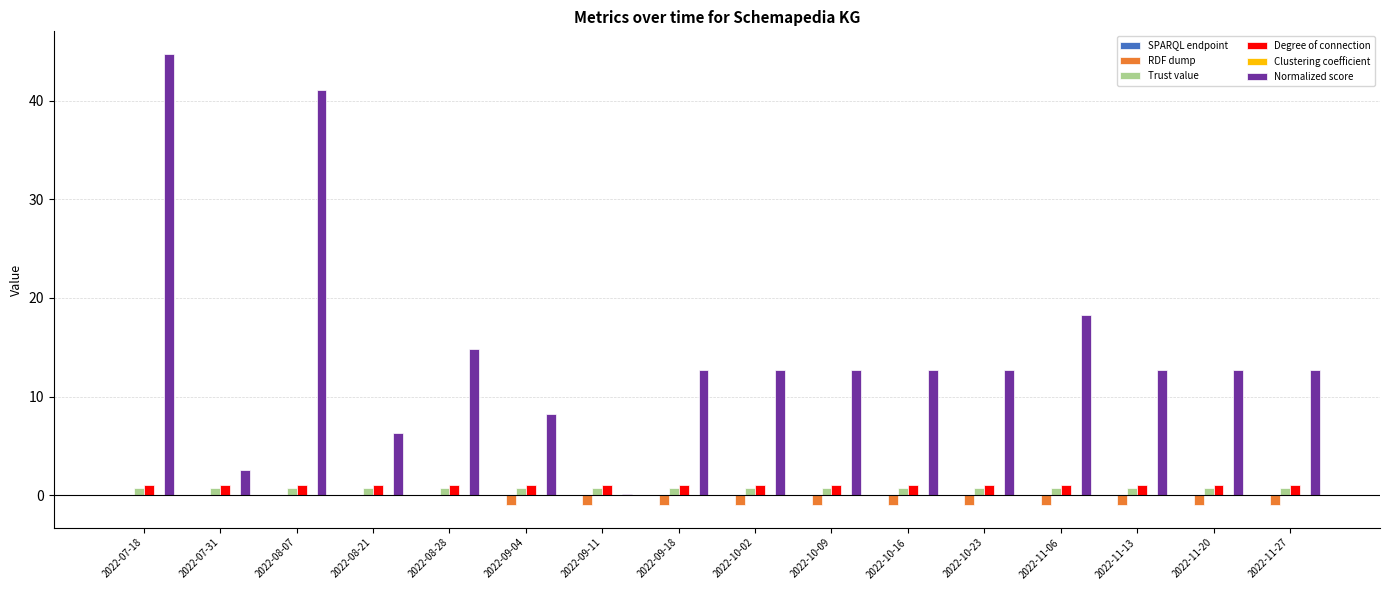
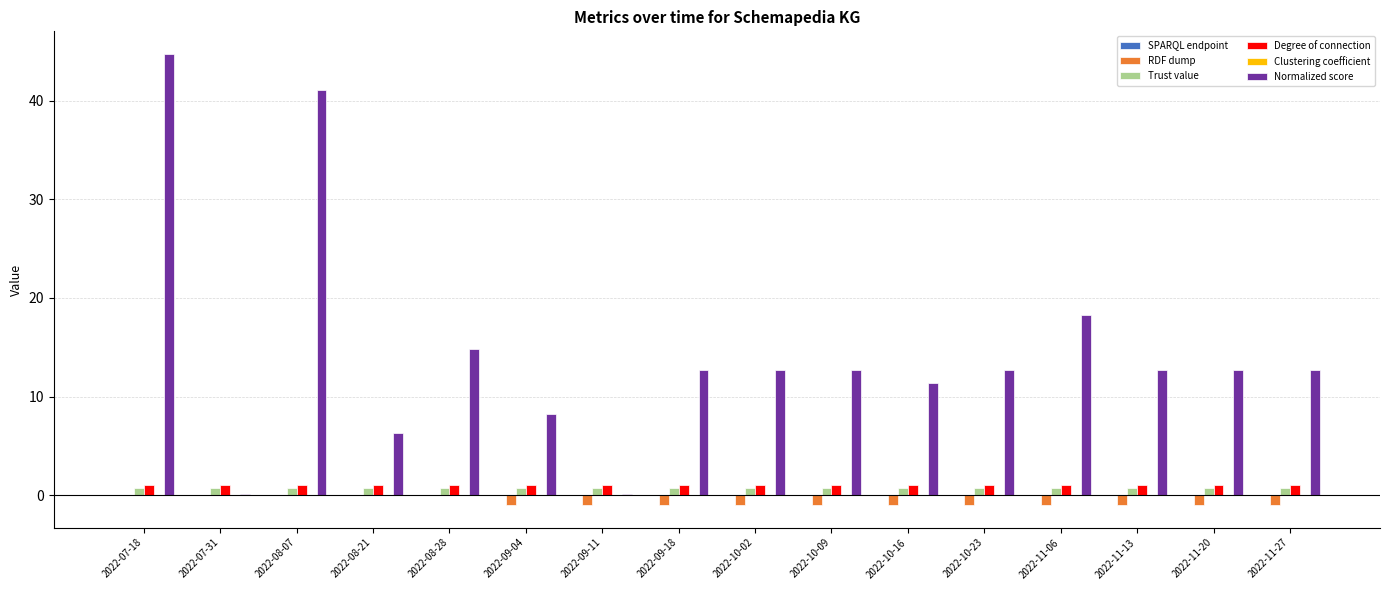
  {
    "SPARQL endpoint": {
      "2022-07-18": 0,
      "2022-07-31": 0,
      "2022-08-07": 0,
      "2022-08-21": 0,
      "2022-08-28": 0,
      "2022-09-04": 0,
      "2022-09-11": 0,
      "2022-09-18": 0,
      "2022-10-02": 0,
      "2022-10-09": 0,
      "2022-10-16": 0,
      "2022-10-23": 0,
      "2022-11-06": 0,
      "2022-11-13": 0,
      "2022-11-20": 0,
      "2022-11-27": 0
    },
    "RDF dump": {
      "2022-07-18": 0,
      "2022-07-31": 0,
      "2022-08-07": 0,
      "2022-08-21": 0,
      "2022-08-28": 0,
      "2022-09-04": -1,
      "2022-09-11": -1,
      "2022-09-18": -1,
      "2022-10-02": -1,
      "2022-10-09": -1,
      "2022-10-16": -1,
      "2022-10-23": -1,
      "2022-11-06": -1,
      "2022-11-13": -1,
      "2022-11-20": -1,
      "2022-11-27": -1
    },
    "Trust value": {
      "2022-07-18": 1,
      "2022-07-31": 1,
      "2022-08-07": 1,
      "2022-08-21": 1,
      "2022-08-28": 1,
      "2022-09-04": 1,
      "2022-09-11": 1,
      "2022-09-18": 1,
      "2022-10-02": 1,
      "2022-10-09": 1,
      "2022-10-16": 1,
      "2022-10-23": 1,
      "2022-11-06": 1,
      "2022-11-13": 1,
      "2022-11-20": 1,
      "2022-11-27": 1
    },
    "Degree of connection": {
      "2022-07-18": 1,
      "2022-07-31": 1,
      "2022-08-07": 1,
      "2022-08-21": 1,
      "2022-08-28": 1,
      "2022-09-04": 1,
      "2022-09-11": 1,
      "2022-09-18": 1,
      "2022-10-02": 1,
      "2022-10-09": 1,
      "2022-10-16": 1,
      "2022-10-23": 1,
      "2022-11-06": 1,
      "2022-11-13": 1,
      "2022-11-20": 1,
      "2022-11-27": 1
    },
    "Clustering coefficient": {
      "2022-07-18": 0,
      "2022-07-31": 0,
      "2022-08-07": 0,
      "2022-08-21": 0,
      "2022-08-28": 0,
      "2022-09-04": 0,
      "2022-09-11": 0,
      "2022-09-18": 0,
      "2022-10-02": 0,
      "2022-10-09": 0,
      "2022-10-16": 0,
      "2022-10-23": 0,
      "2022-11-06": 0,
      "2022-11-13": 0,
      "2022-11-20": 0,
      "2022-11-27": 0
    },
    "Normalized score": {
      "2022-07-18": 45,
-     "2022-07-31": 3,
+     "2022-07-31": 0,
      "2022-08-07": 41,
      "2022-08-21": 6,
      "2022-08-28": 15,
      "2022-09-04": 8,
      "2022-09-18": 13,
      "2022-10-02": 13,
      "2022-10-09": 13,
-     "2022-10-16": 13,
+     "2022-10-16": 11,
      "2022-10-23": 13,
      "2022-11-06": 18,
      "2022-11-13": 13,
      "2022-11-20": 13,
      "2022-11-27": 13
    }
  }
